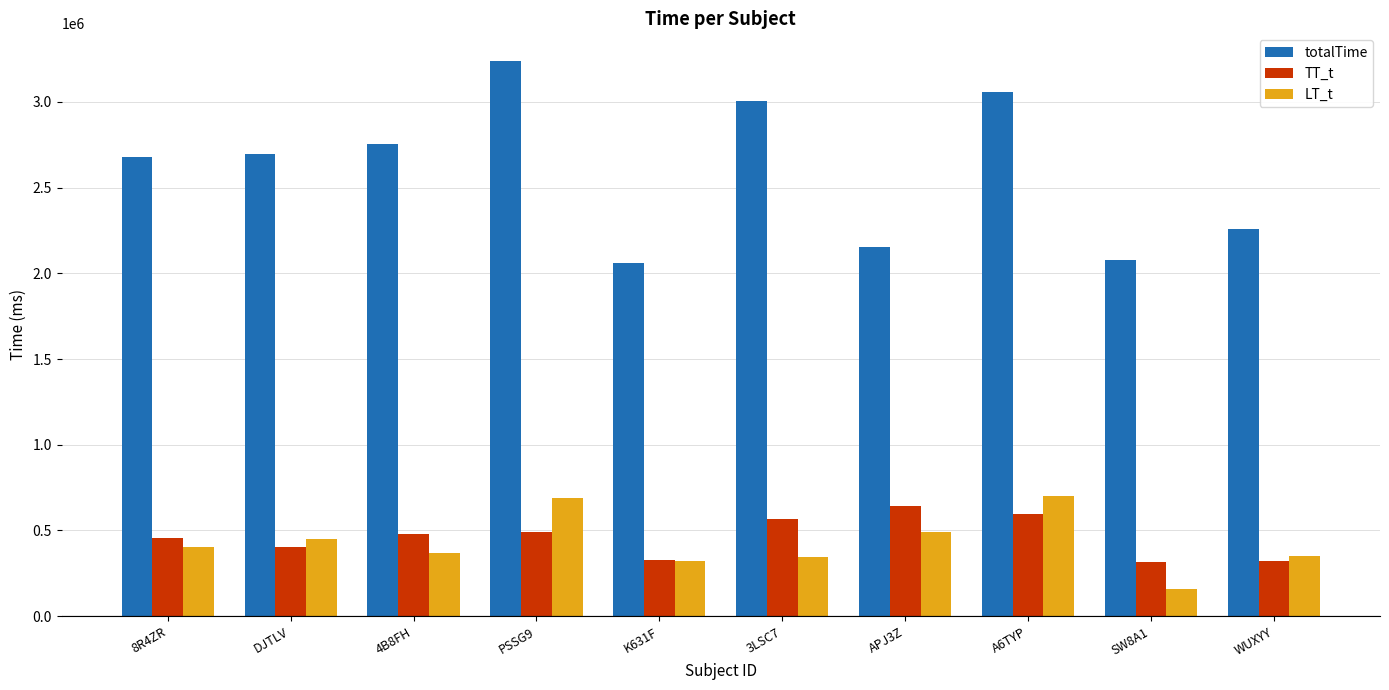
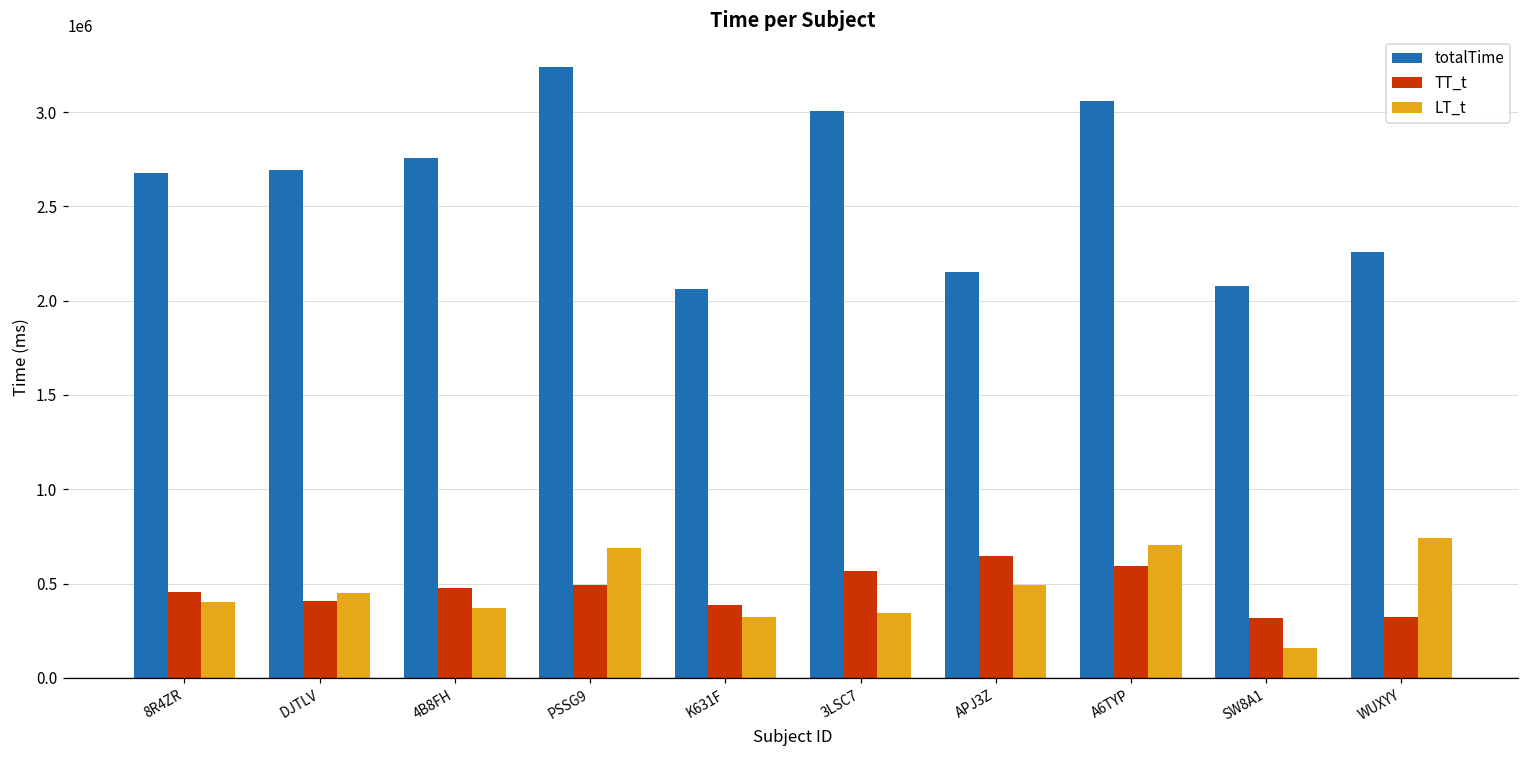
  {
    "totalTime": {
      "8R4ZR": 2680000,
      "DJTLV": 2690000,
      "4B8FH": 2760000,
      "PSSG9": 3240000,
      "K631F": 2060000,
      "3LSC7": 3010000,
      "APJ3Z": 2150000,
      "A6TYP": 3060000,
      "SW8A1": 2080000,
      "WUXYY": 2260000
    },
    "TT_t": {
      "8R4ZR": 450000,
      "DJTLV": 410000,
      "4B8FH": 480000,
      "PSSG9": 490000,
-     "K631F": 330000,
+     "K631F": 380000,
      "3LSC7": 570000,
      "APJ3Z": 640000,
      "A6TYP": 590000,
      "SW8A1": 320000,
      "WUXYY": 320000
    },
    "LT_t": {
      "8R4ZR": 400000,
      "DJTLV": 450000,
      "4B8FH": 370000,
      "PSSG9": 690000,
      "K631F": 320000,
      "3LSC7": 340000,
      "APJ3Z": 490000,
      "A6TYP": 700000,
      "SW8A1": 160000,
-     "WUXYY": 350000
+     "WUXYY": 740000
    }
  }
